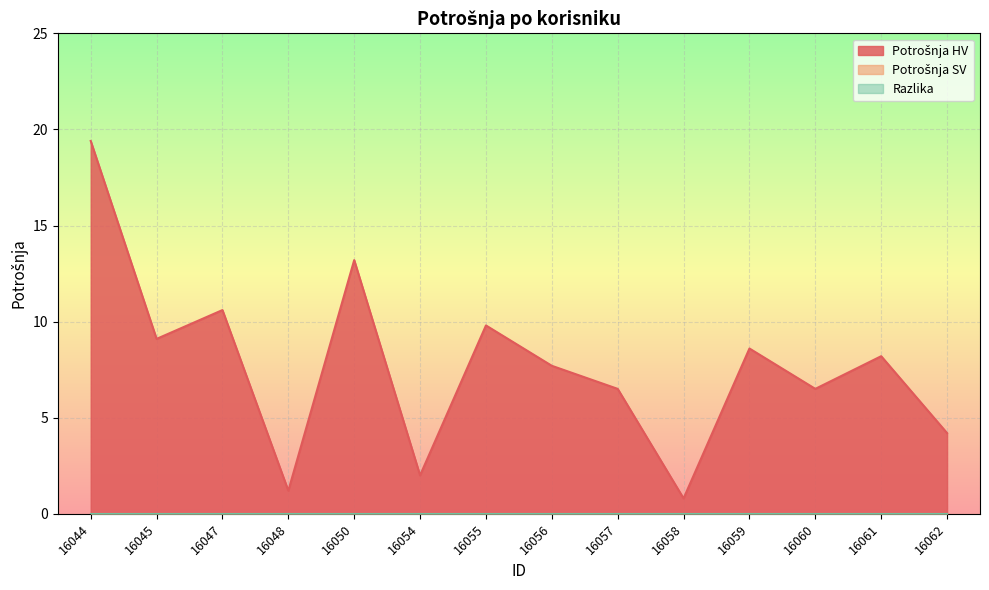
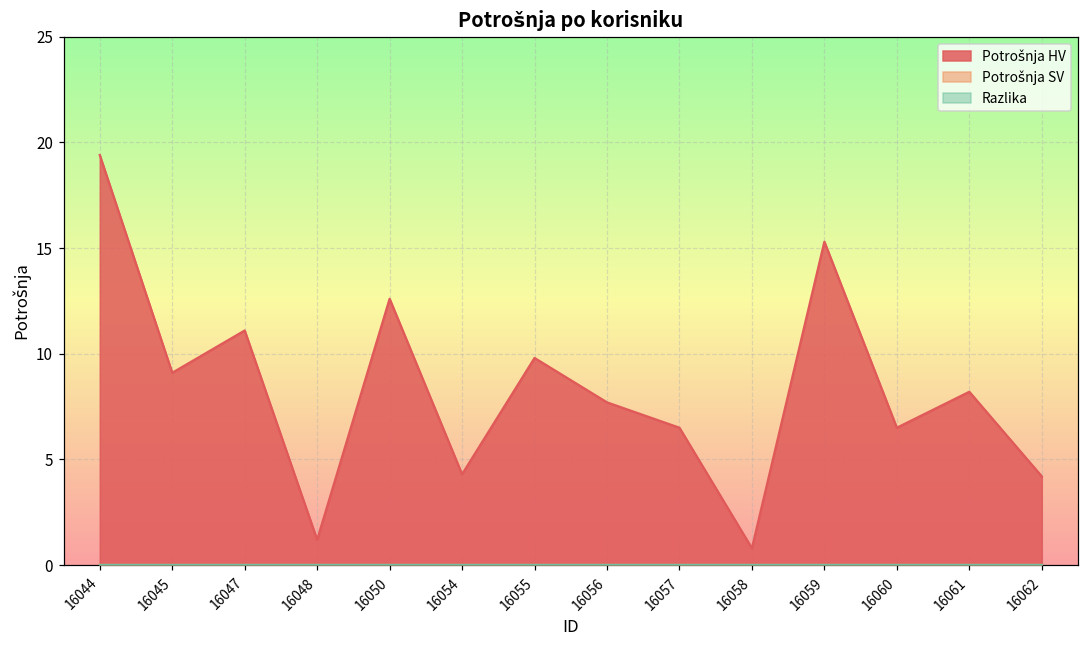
  {
    "Potrošnja HV": {
      "16044": 19.4,
      "16045": 9.1,
-     "16047": 10.6,
+     "16047": 11.1,
      "16048": 1.2,
-     "16050": 13.2,
-     "16054": 2.0,
+     "16050": 12.6,
+     "16054": 4.3,
      "16055": 9.8,
      "16056": 7.7,
      "16057": 6.5,
      "16058": 0.8,
-     "16059": 8.6,
+     "16059": 15.3,
      "16060": 6.5,
      "16061": 8.2,
      "16062": 4.2
    },
    "Razlika": {
      "16044": 0.0,
      "16045": 0.0,
      "16047": 0.0,
      "16048": 0.0,
      "16050": 0.0,
      "16054": 0.0,
      "16055": 0.0,
      "16056": 0.0,
      "16057": 0.0,
      "16058": 0.0,
      "16059": 0.0,
      "16060": 0.0,
      "16061": 0.0,
      "16062": 0.0
    }
  }
